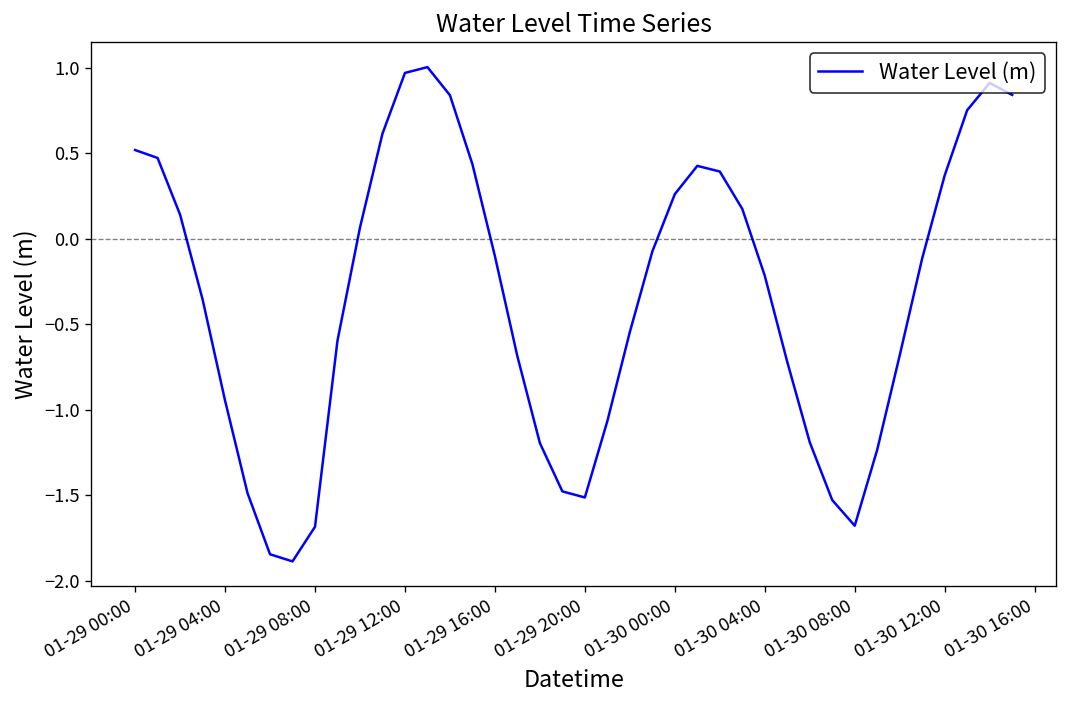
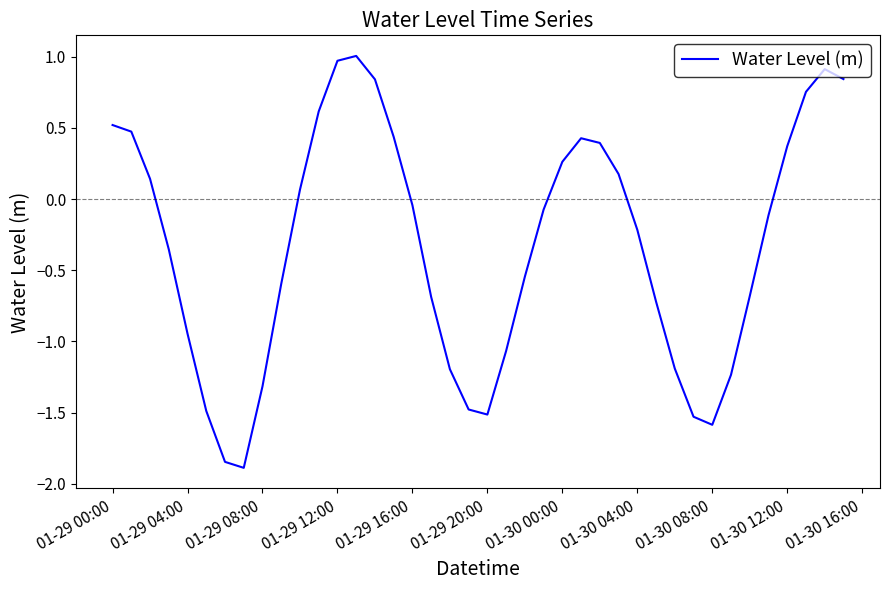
  {
    "01-29 00:00": 0.52,
    "01-29 04:00": -0.95,
-   "01-29 08:00": -1.68,
+   "01-29 08:00": -1.32,
    "01-29 12:00": 0.97,
-   "01-29 16:00": -0.10,
+   "01-29 16:00": -0.04,
    "01-29 20:00": -1.51,
    "01-30 00:00": 0.26,
    "01-30 04:00": -0.22,
-   "01-30 08:00": -1.68,
+   "01-30 08:00": -1.59,
    "01-30 12:00": 0.37
  }
